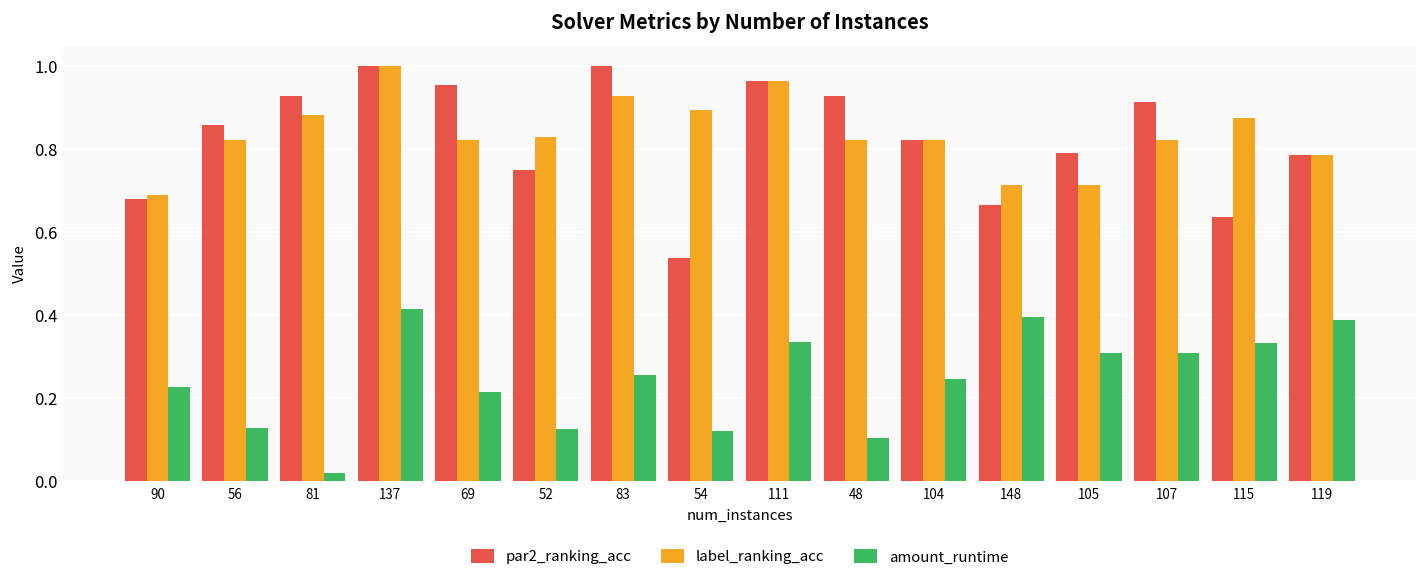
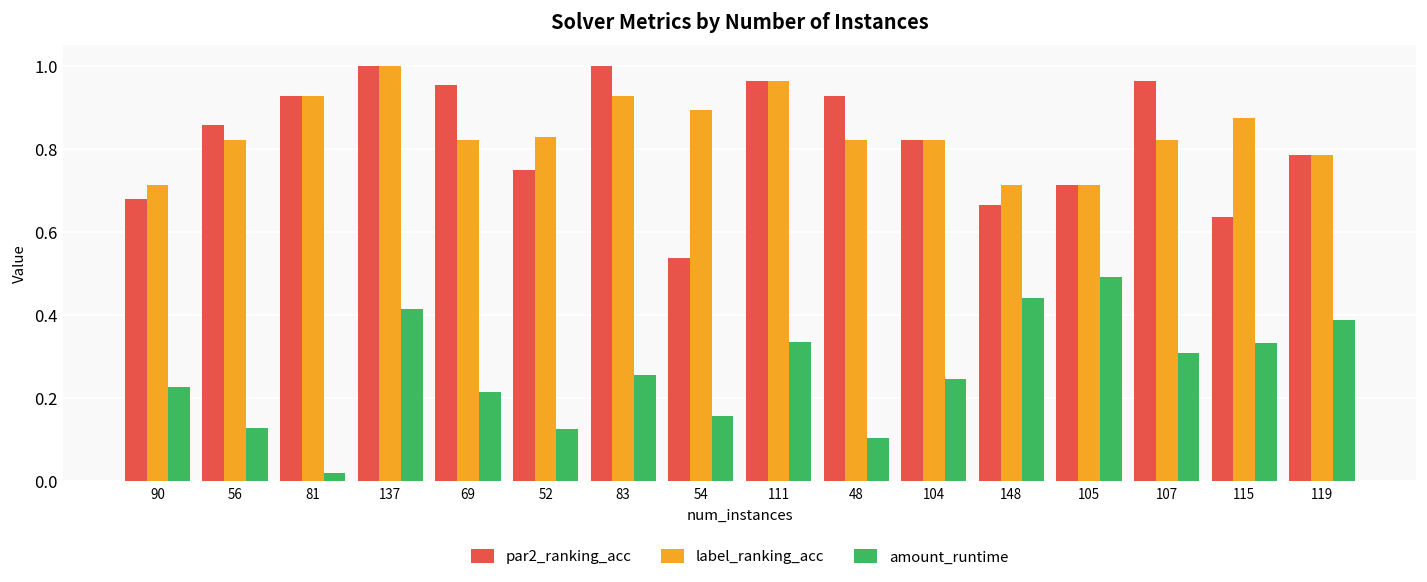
  {
    "par2_ranking_acc": {
      "90": 0.68,
      "56": 0.86,
      "81": 0.93,
      "137": 1.00,
      "69": 0.95,
      "52": 0.75,
      "83": 1.00,
      "54": 0.54,
      "111": 0.96,
      "48": 0.93,
      "104": 0.82,
      "148": 0.66,
-     "105": 0.79,
-     "107": 0.91,
+     "105": 0.71,
+     "107": 0.96,
      "115": 0.64,
      "119": 0.79
    },
    "label_ranking_acc": {
-     "90": 0.69,
+     "90": 0.71,
      "56": 0.82,
-     "81": 0.88,
+     "81": 0.93,
      "137": 1.00,
      "69": 0.82,
      "52": 0.83,
      "83": 0.93,
      "54": 0.89,
      "111": 0.96,
      "48": 0.82,
      "104": 0.82,
      "148": 0.71,
      "105": 0.71,
      "107": 0.82,
      "115": 0.88,
      "119": 0.79
    },
    "amount_runtime": {
      "90": 0.23,
      "56": 0.13,
      "81": 0.02,
      "137": 0.42,
      "69": 0.21,
      "52": 0.13,
      "83": 0.26,
-     "54": 0.12,
+     "54": 0.16,
      "111": 0.34,
      "48": 0.10,
      "104": 0.25,
-     "148": 0.39,
-     "105": 0.31,
+     "148": 0.44,
+     "105": 0.49,
      "107": 0.31,
      "115": 0.33,
      "119": 0.39
    }
  }
